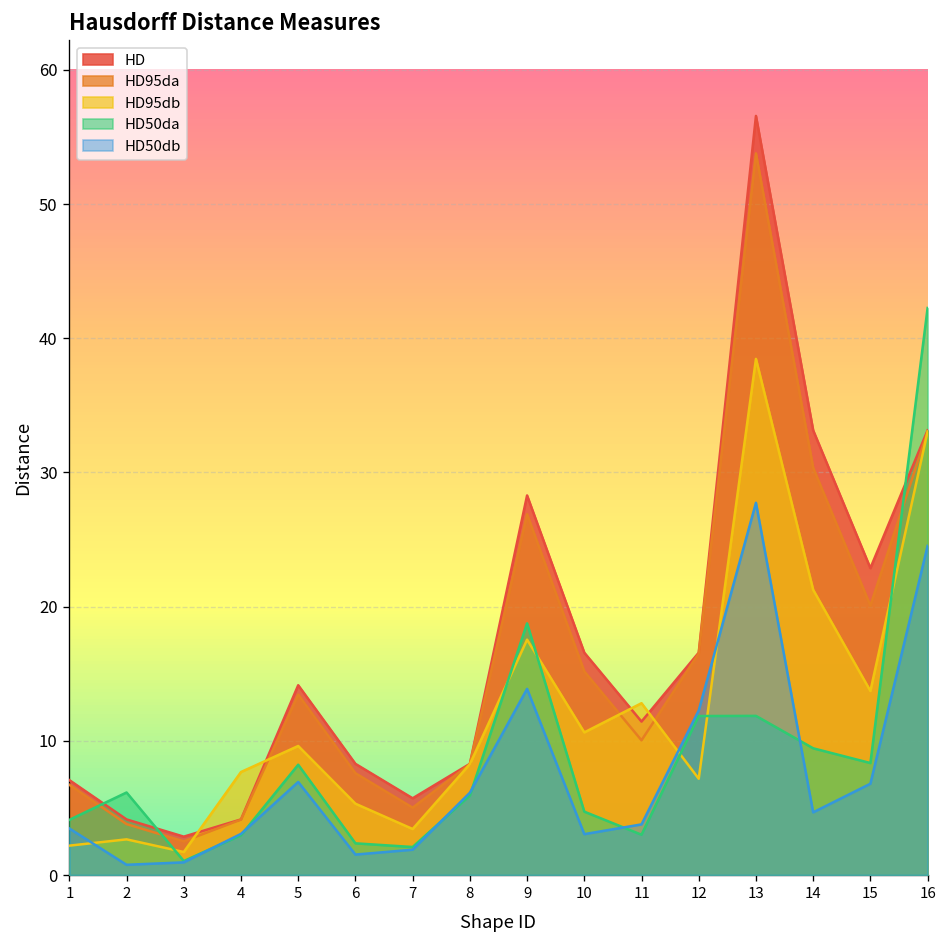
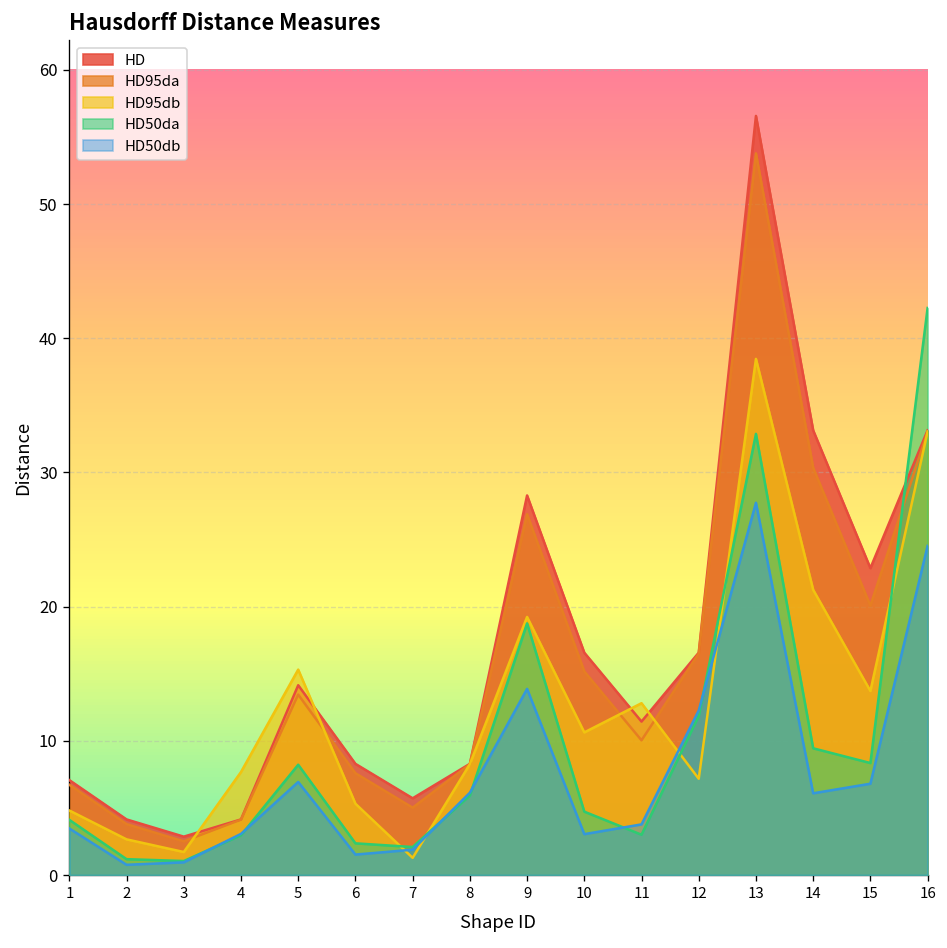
  {
    "HD95db": {
-     "1": 2.2,
+     "1": 4.8,
      "2": 2.7,
      "3": 1.7,
      "4": 7.7,
-     "5": 9.6,
+     "5": 15.3,
      "6": 5.3,
-     "7": 3.4,
-     "9": 17.5,
+     "7": 1.3,
+     "9": 19.2,
      "10": 10.6,
      "11": 12.8,
      "12": 7.2,
      "13": 38.5,
      "14": 21.3,
      "15": 13.7
    },
    "HD50da": {
      "1": 4.1,
-     "2": 6.1,
+     "2": 1.2,
      "5": 8.2,
      "6": 2.4,
      "9": 18.8,
      "10": 4.7,
      "11": 3.0,
      "12": 11.8,
-     "13": 11.9,
+     "13": 32.9,
      "14": 9.4,
      "15": 8.3,
      "16": 42.3
    },
    "HD50db": {
      "1": 3.5,
      "2": 0.8,
      "5": 6.9,
      "6": 1.5,
      "9": 13.9,
      "10": 3.0,
      "11": 3.8,
      "12": 12.3,
      "13": 27.7,
-     "14": 4.7,
+     "14": 6.1,
      "15": 6.8,
      "16": 24.5
    }
  }
